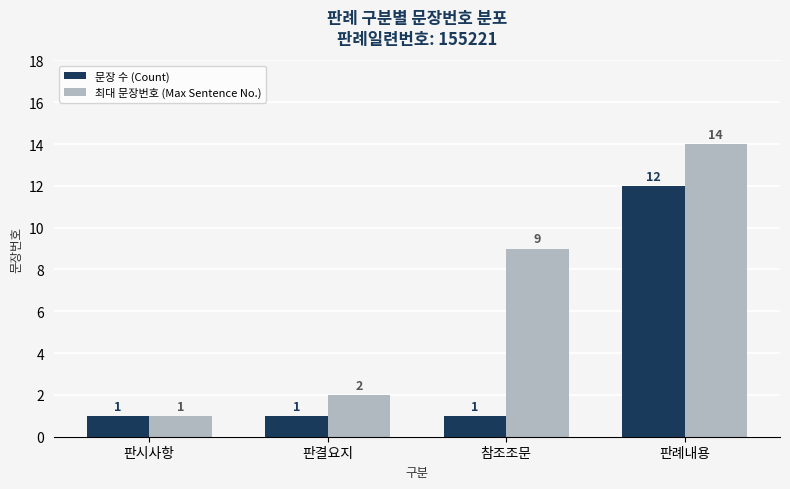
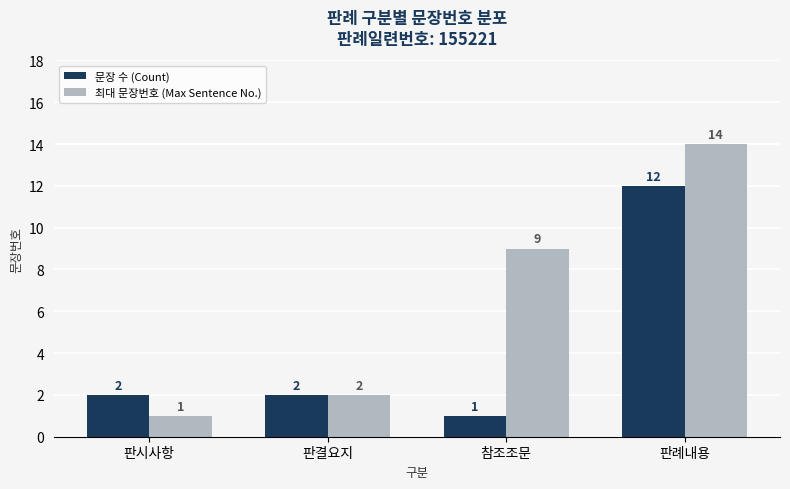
  {
    "문장 수 (Count)": {
-     "판시사항": 1,
-     "판결요지": 1,
+     "판시사항": 2,
+     "판결요지": 2,
      "참조조문": 1,
      "판례내용": 12
    },
    "최대 문장번호 (Max Sentence No.)": {
      "판시사항": 1,
      "판결요지": 2,
      "참조조문": 9,
      "판례내용": 14
    }
  }
